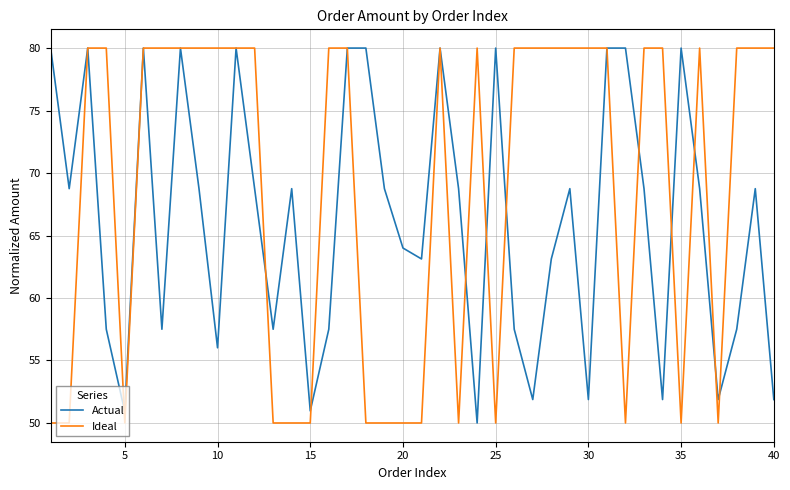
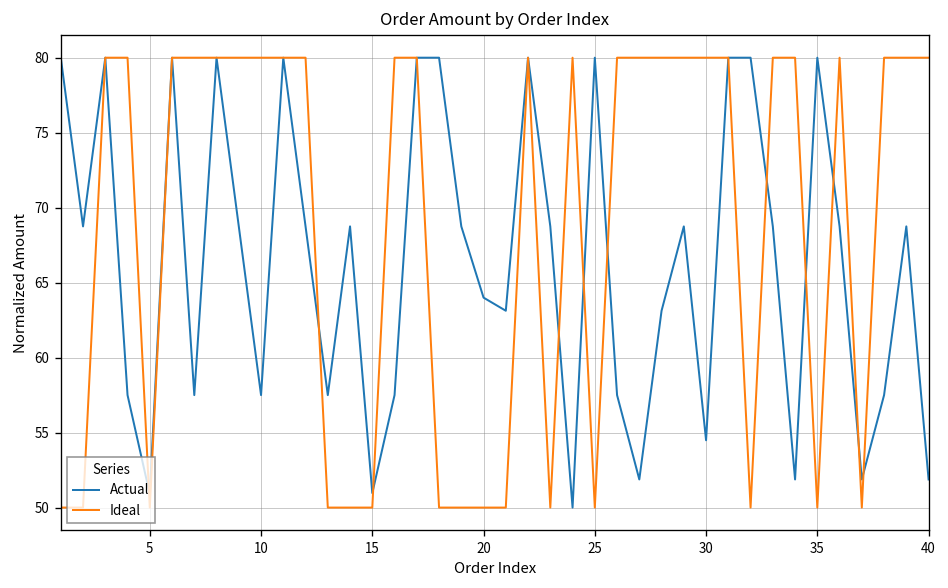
  {
    "Actual": {
-     "10": 56.0,
+     "10": 57.5,
      "15": 51.0,
      "20": 64.0,
      "25": 80.0,
-     "30": 51.9,
+     "30": 54.5,
      "35": 80.0,
      "40": 51.9
    },
    "Ideal": {
      "10": 80.0,
      "15": 50.0,
      "20": 50.0,
      "25": 50.0,
      "30": 80.0,
      "35": 50.0,
      "40": 80.0
    }
  }
